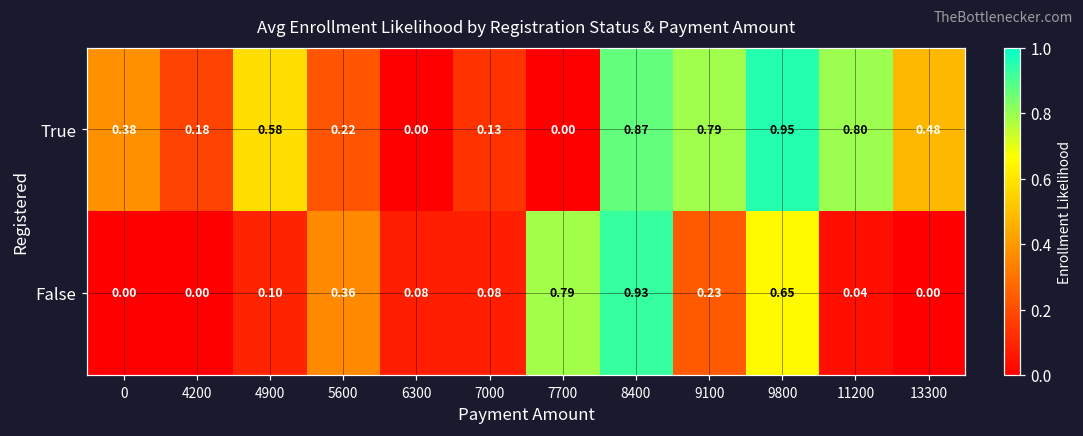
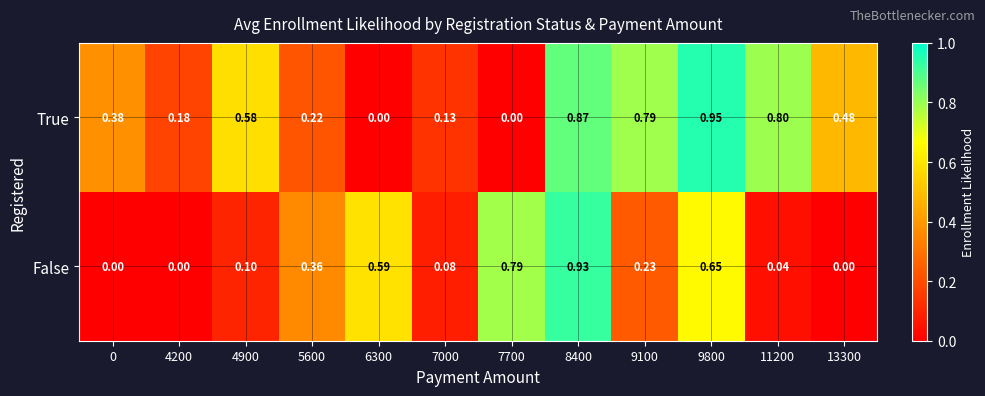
  {
    "True": {
      "0": 0.38,
      "4200": 0.18,
      "4900": 0.58,
      "5600": 0.22,
      "6300": 0.00,
      "7000": 0.13,
      "7700": 0.00,
      "8400": 0.87,
      "9100": 0.79,
      "9800": 0.95,
      "11200": 0.80,
      "13300": 0.48
    },
    "False": {
      "0": 0.00,
      "4200": 0.00,
      "4900": 0.10,
      "5600": 0.36,
-     "6300": 0.08,
+     "6300": 0.59,
      "7000": 0.08,
      "7700": 0.79,
      "8400": 0.93,
      "9100": 0.23,
      "9800": 0.65,
      "11200": 0.04,
      "13300": 0.00
    }
  }
